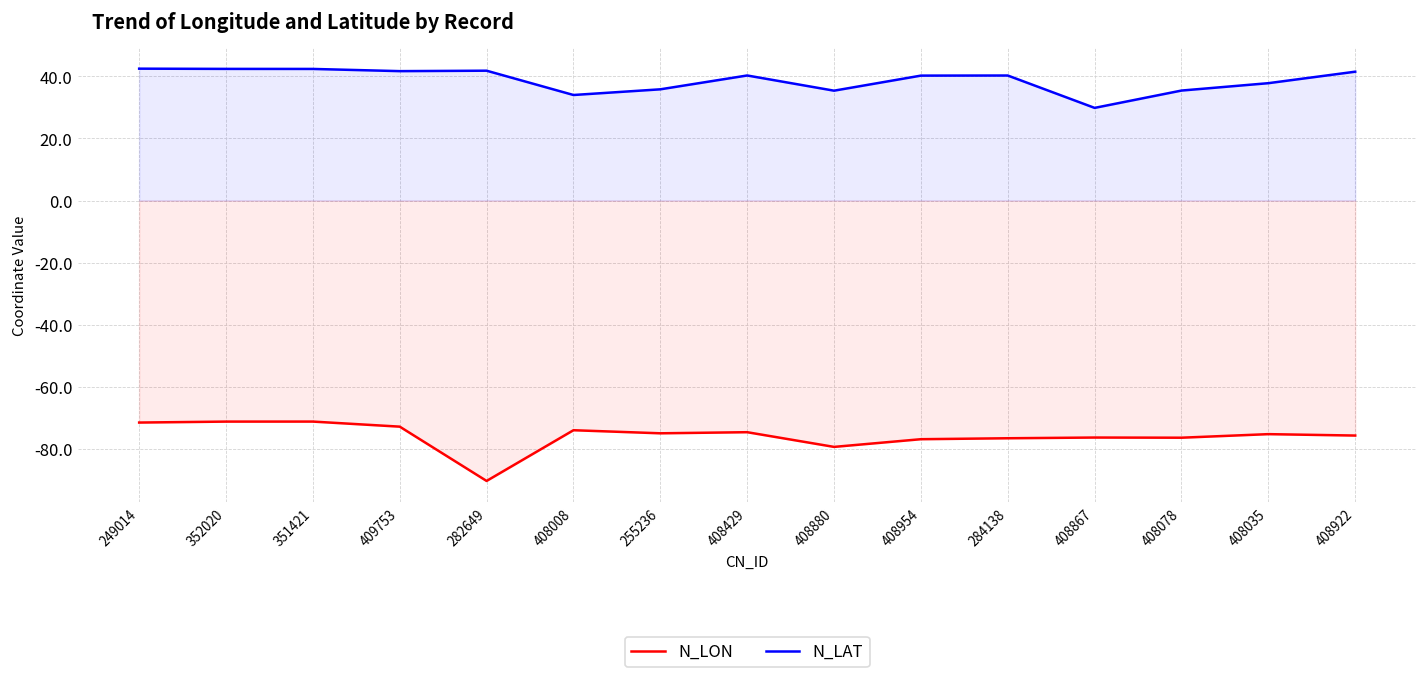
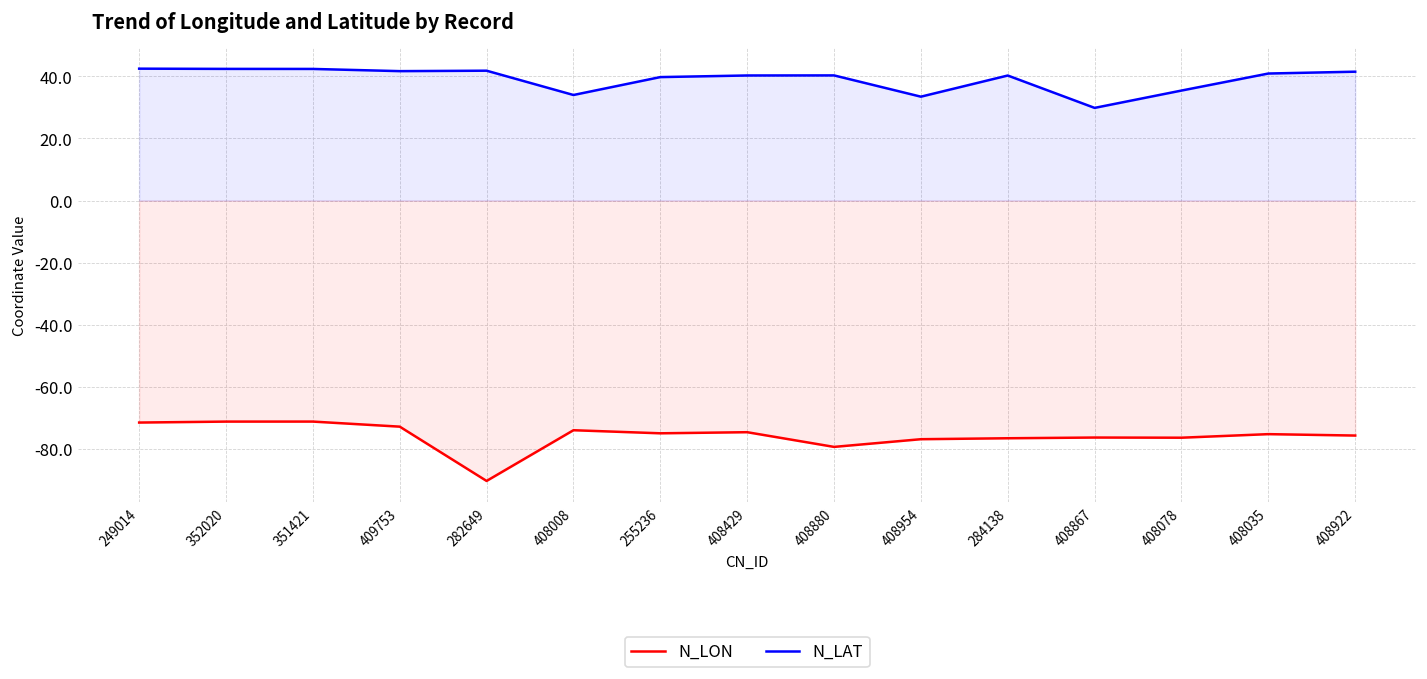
  {
    "N_LAT": {
      "249014": 42,
      "352020": 42,
      "351421": 42,
      "409753": 42,
      "282649": 42,
      "408008": 34,
-     "255236": 36,
+     "255236": 40,
      "408429": 40,
-     "408880": 35,
-     "408954": 40,
+     "408880": 40,
+     "408954": 33,
      "284138": 40,
      "408867": 30,
      "408078": 35,
-     "408035": 38,
+     "408035": 41,
      "408922": 42
    }
  }
